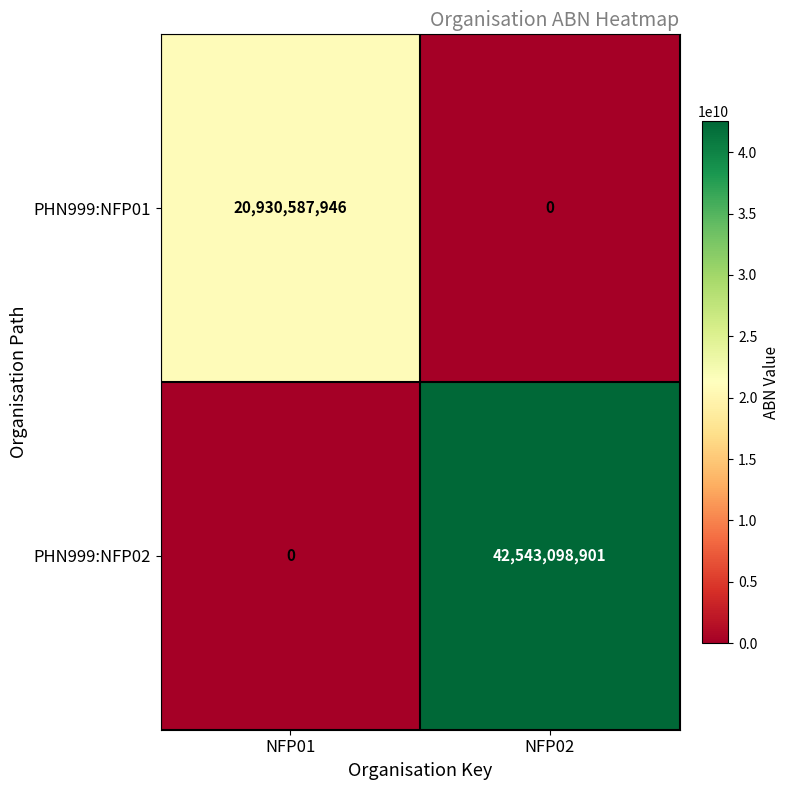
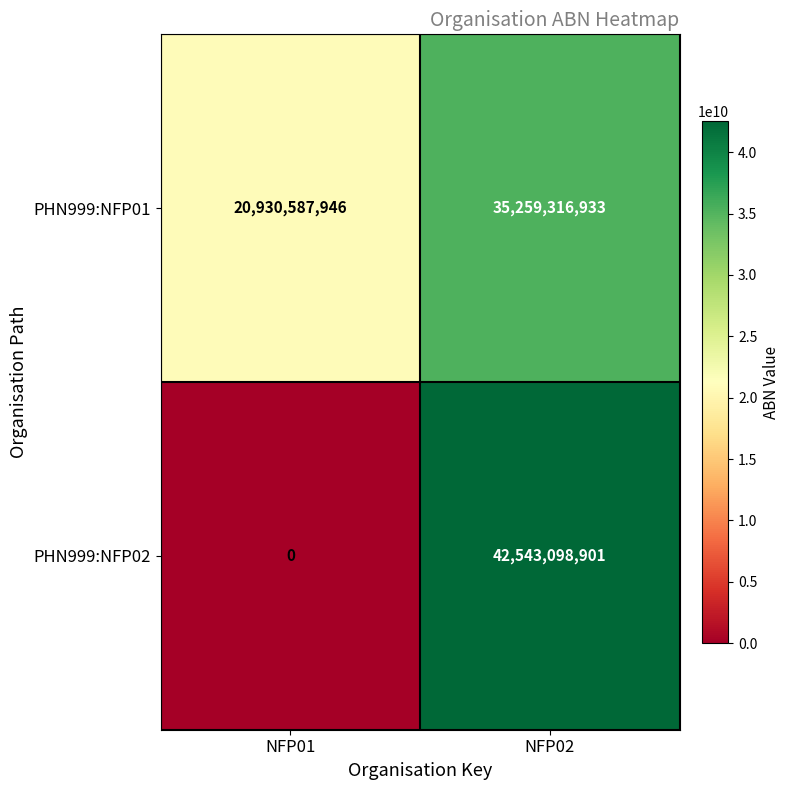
  {
    "PHN999:NFP01": {
      "NFP01": "20,930,587,946",
-     "NFP02": "0"
+     "NFP02": "35,259,316,933"
    },
    "PHN999:NFP02": {
      "NFP01": "0",
      "NFP02": "42,543,098,901"
    }
  }
